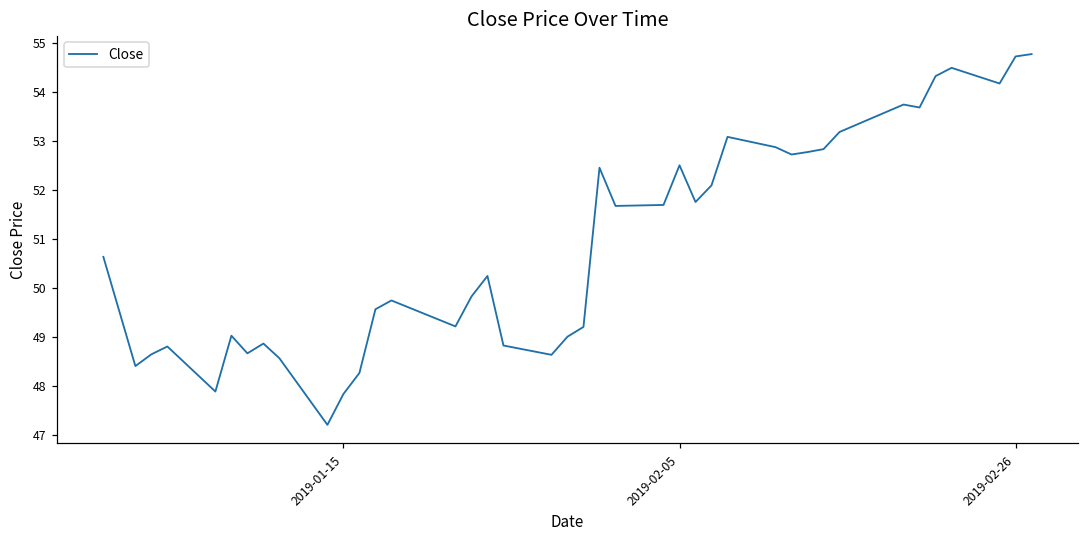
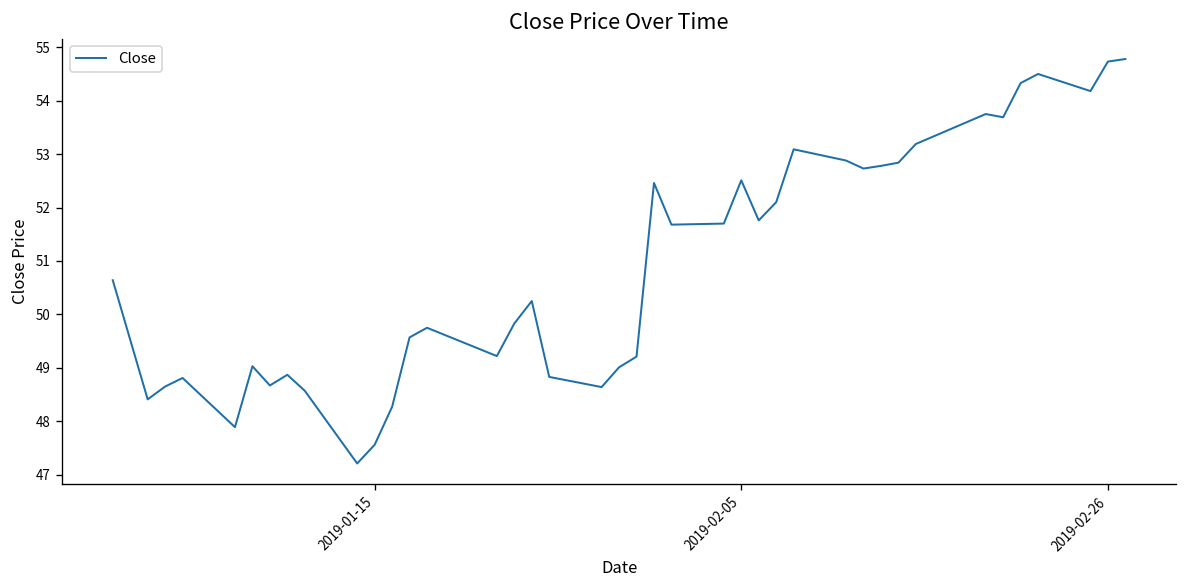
  {
-   "2019-01-15": 47.8,
+   "2019-01-15": 47.6,
    "2019-02-05": 52.5,
    "2019-02-26": 54.7
  }
